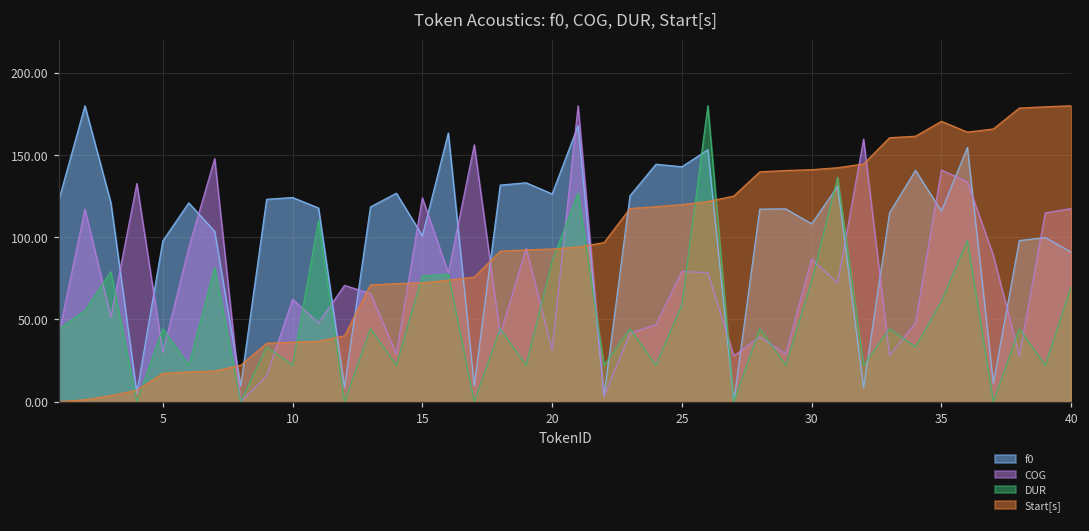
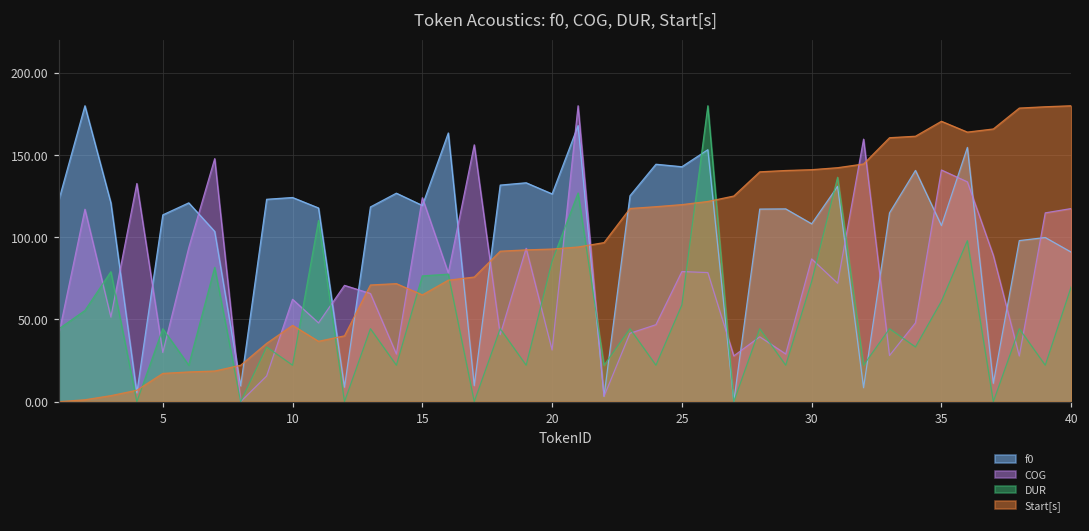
  {
    "f0": {
-     "5": 98,
+     "5": 114,
      "10": 124,
-     "15": 101,
+     "15": 119,
      "20": 126,
      "25": 143,
      "30": 108,
-     "35": 116,
+     "35": 107,
      "40": 91
    },
    "COG": {
      "5": 30,
      "10": 62,
      "15": 124,
      "20": 31,
      "25": 79,
      "30": 87,
      "35": 141,
      "40": 117
    },
    "DUR": {
      "5": 44,
      "10": 22,
      "15": 77,
      "20": 86,
      "25": 59,
      "30": 73,
      "35": 61,
      "40": 70
    },
    "Start[s]": {
      "5": 17,
-     "10": 36,
-     "15": 72,
+     "10": 46,
+     "15": 65,
      "20": 93,
      "25": 120,
      "30": 141,
      "35": 171,
      "40": 180
    }
  }
